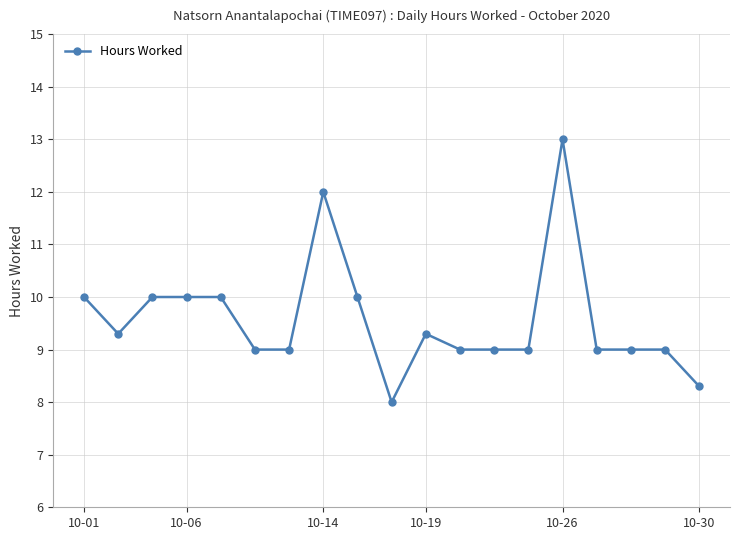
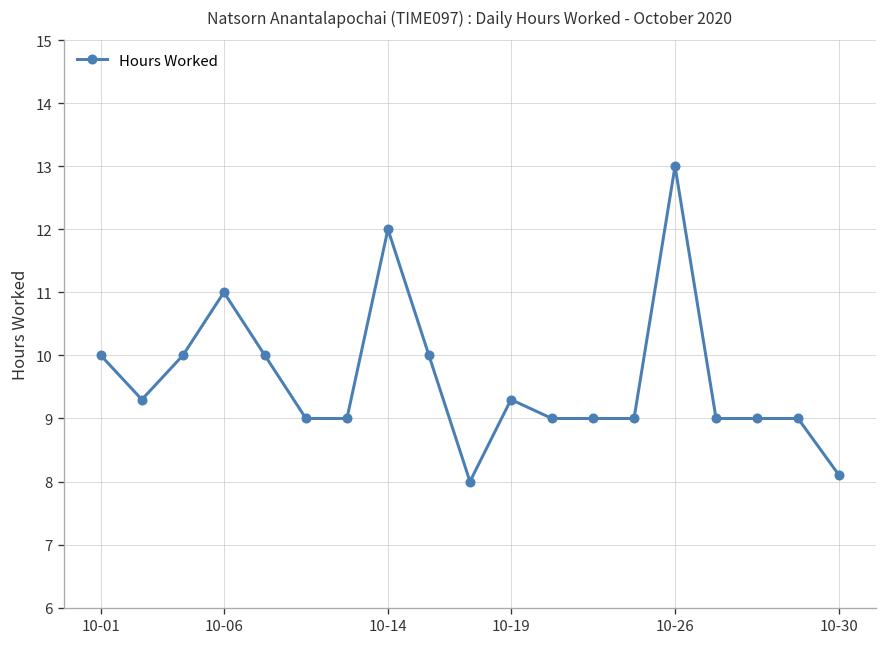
  {
    "10-01": 10.0,
-   "10-06": 10,
+   "10-06": 11,
    "10-14": 12.0,
    "10-19": 9.3,
    "10-26": 13.0,
-   "10-30": 8.3
+   "10-30": 8.1
  }
